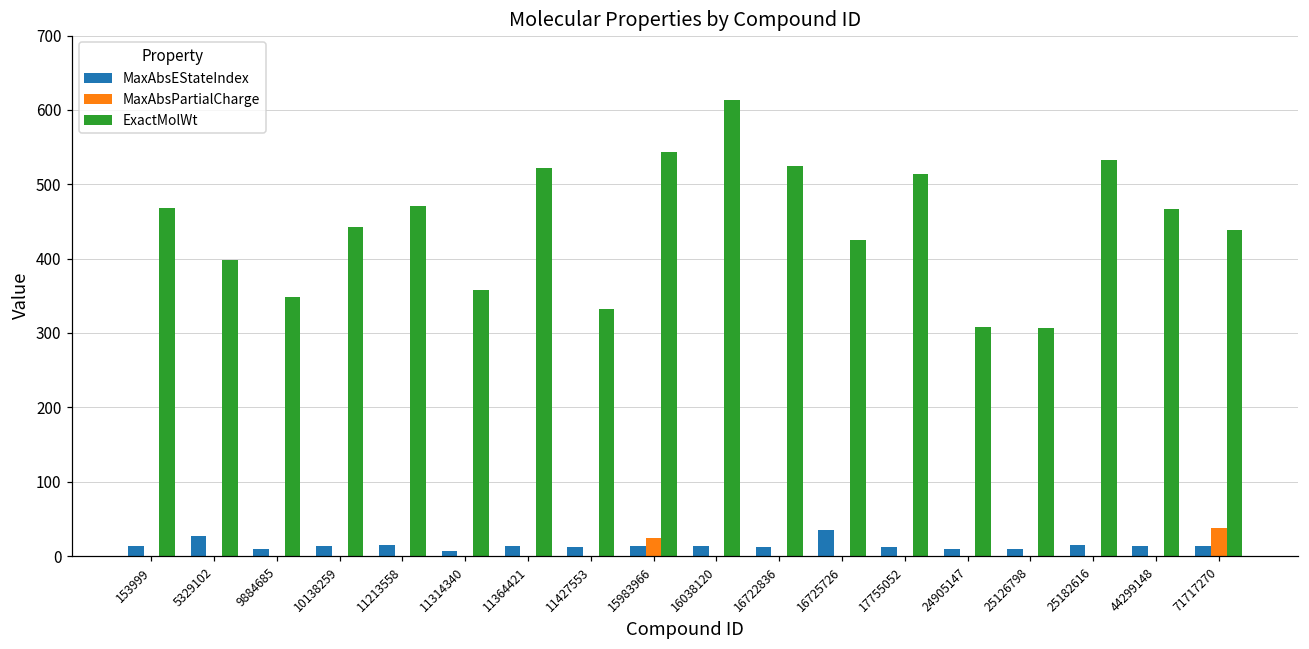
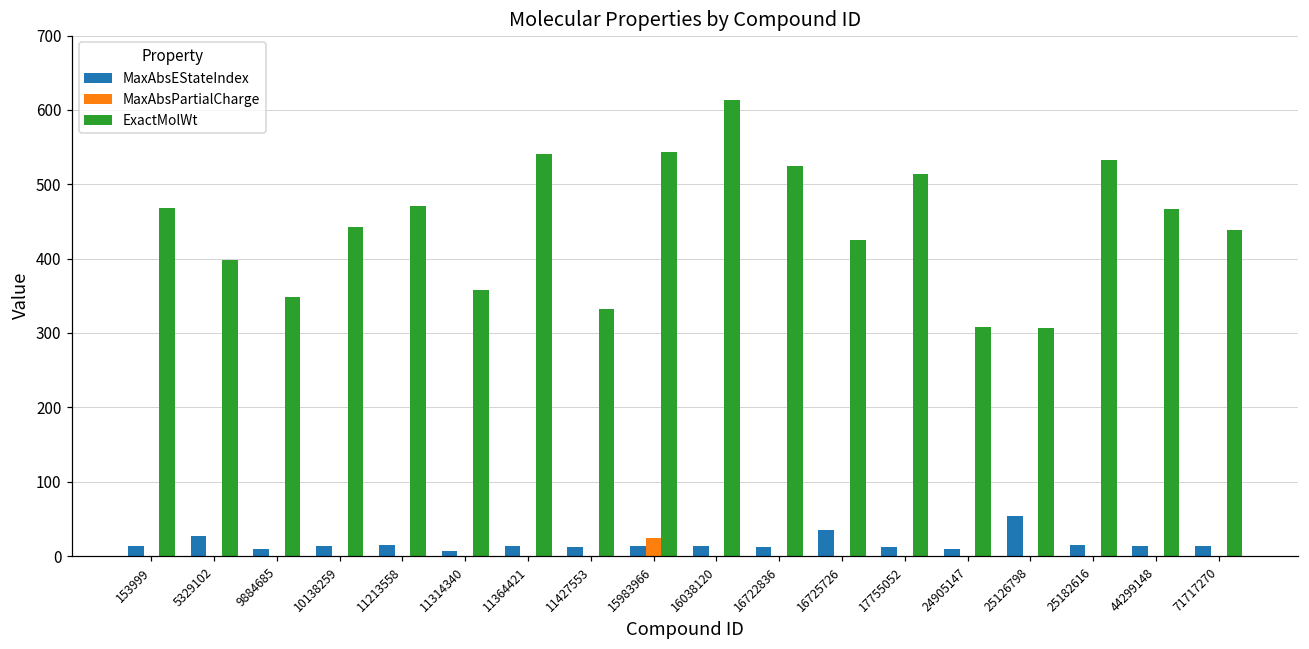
  {
    "MaxAbsEStateIndex": {
      "153999": 10,
      "5329102": 30,
      "9884685": 10,
      "10138259": 10,
      "11213558": 10,
      "11314340": 10,
      "11364421": 10,
      "11427553": 10,
      "15983966": 10,
      "16038120": 10,
      "16722836": 10,
      "16725726": 30,
      "17755052": 10,
      "24905147": 10,
-     "25126798": 10,
+     "25126798": 50,
      "25182616": 10,
      "44299148": 10,
      "71717270": 10
    },
    "MaxAbsPartialCharge": {
      "15983966": 20,
-     "71717270": 40
+     "71717270": 0
    },
    "ExactMolWt": {
      "153999": 470,
      "5329102": 400,
      "9884685": 350,
      "10138259": 440,
      "11213558": 470,
      "11314340": 360,
-     "11364421": 520,
+     "11364421": 540,
      "11427553": 330,
      "15983966": 540,
      "16038120": 610,
      "16722836": 520,
      "16725726": 430,
      "17755052": 510,
      "24905147": 310,
      "25126798": 310,
      "25182616": 530,
      "44299148": 470,
      "71717270": 440
    }
  }
